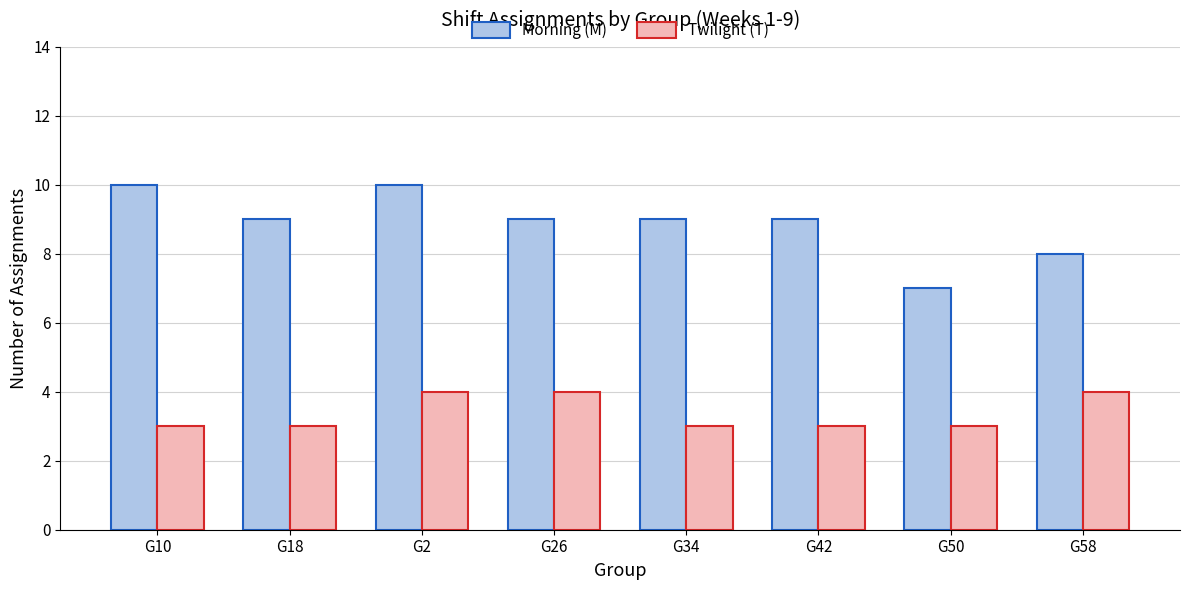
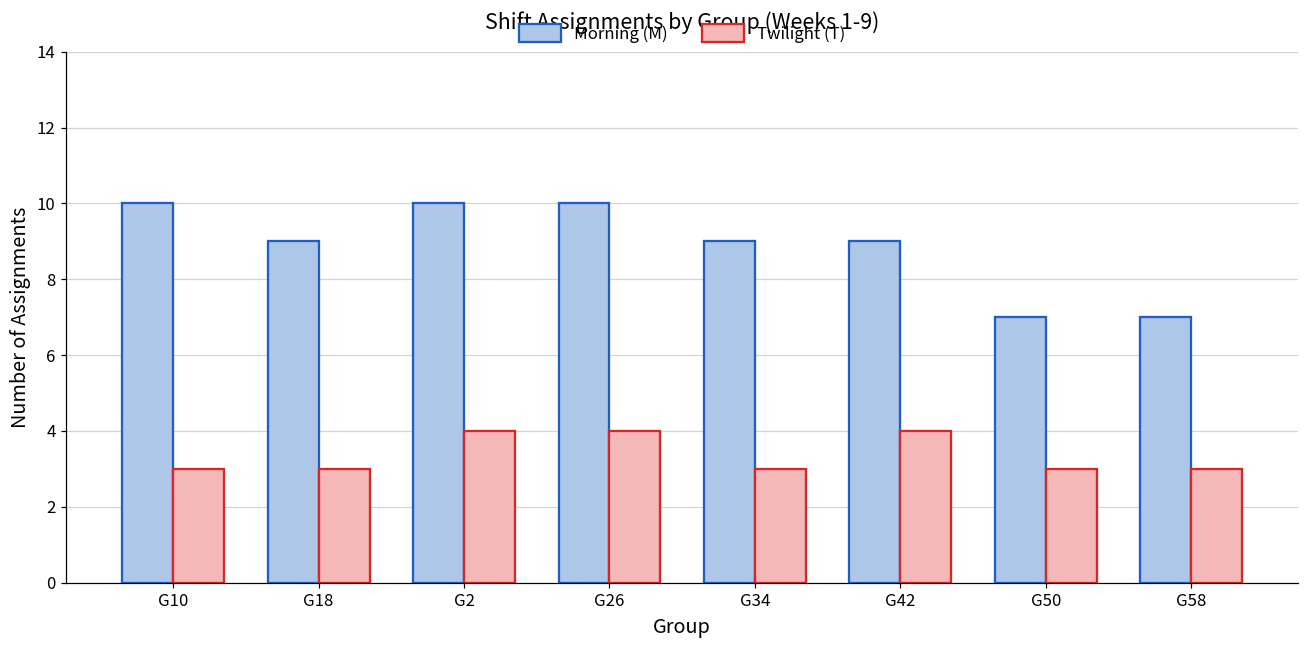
  {
    "Morning (M)": {
      "G10": 10,
      "G18": 9,
      "G2": 10,
-     "G26": 9,
+     "G26": 10,
      "G34": 9,
      "G42": 9,
      "G50": 7,
-     "G58": 8
+     "G58": 7
    },
    "Twilight (T)": {
      "G10": 3,
      "G18": 3,
      "G2": 4,
      "G26": 4,
      "G34": 3,
-     "G42": 3,
+     "G42": 4,
      "G50": 3,
-     "G58": 4
+     "G58": 3
    }
  }
